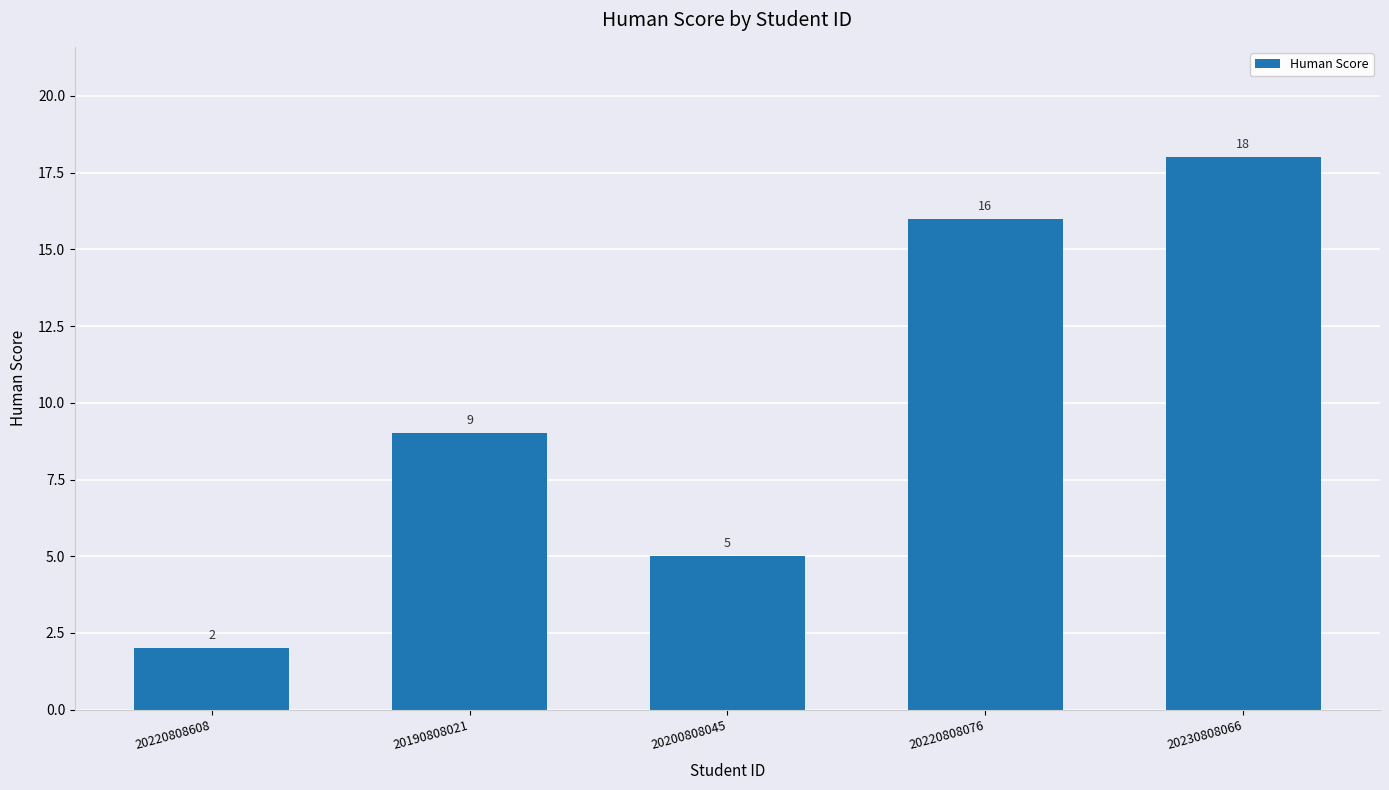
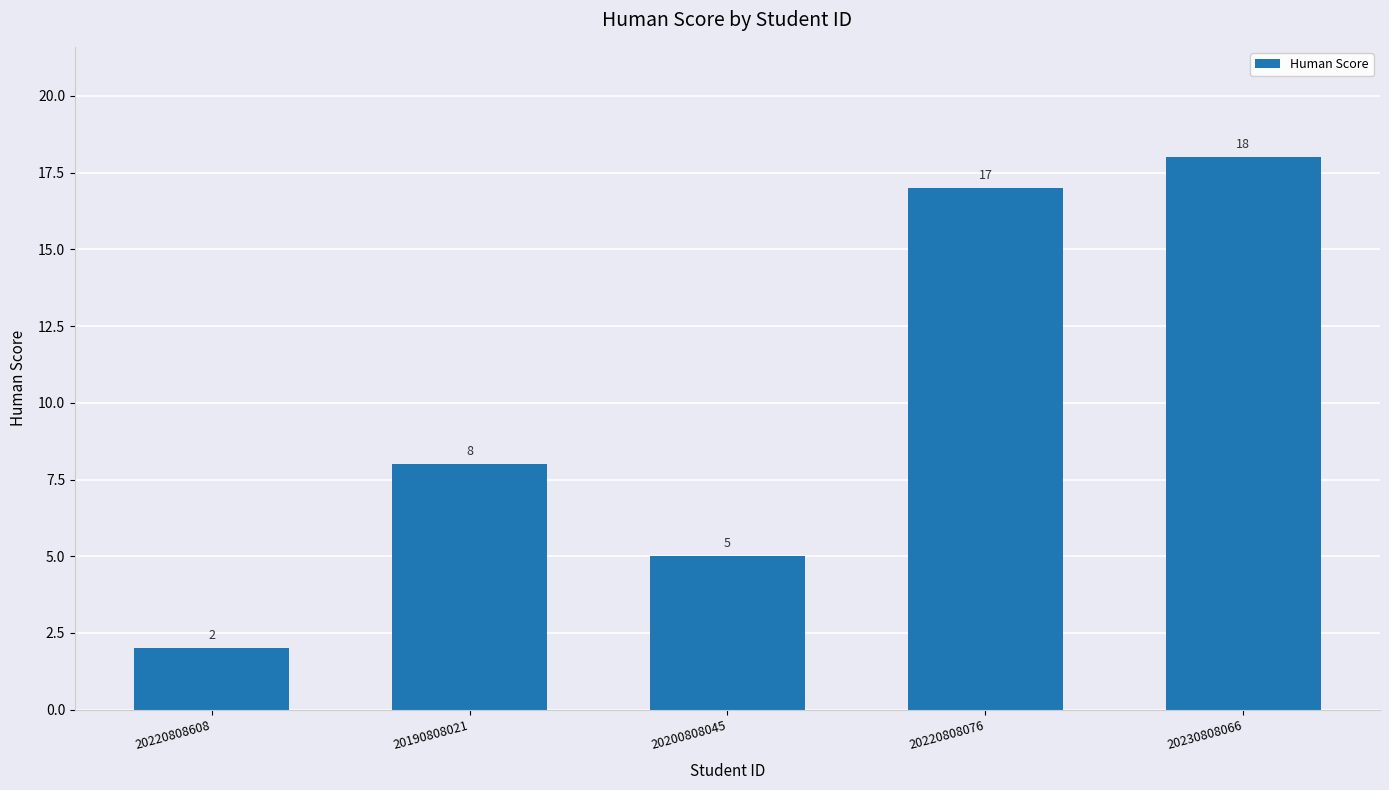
  {
    "20220808608": 2,
-   "20190808021": 9,
+   "20190808021": 8,
    "20200808045": 5,
-   "20220808076": 16,
+   "20220808076": 17,
    "20230808066": 18
  }
